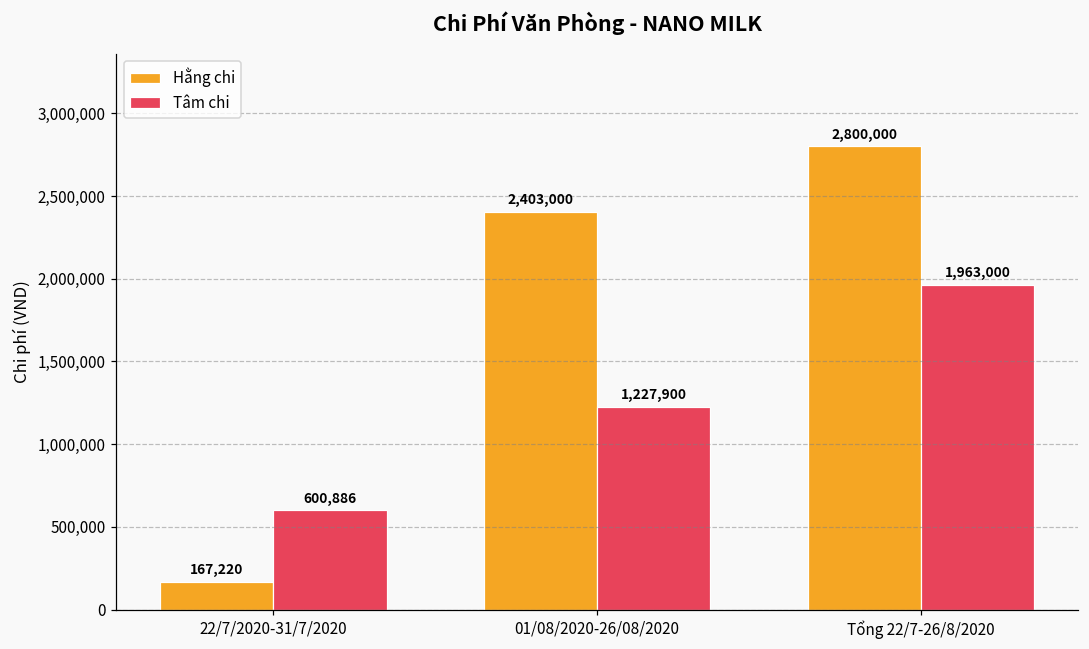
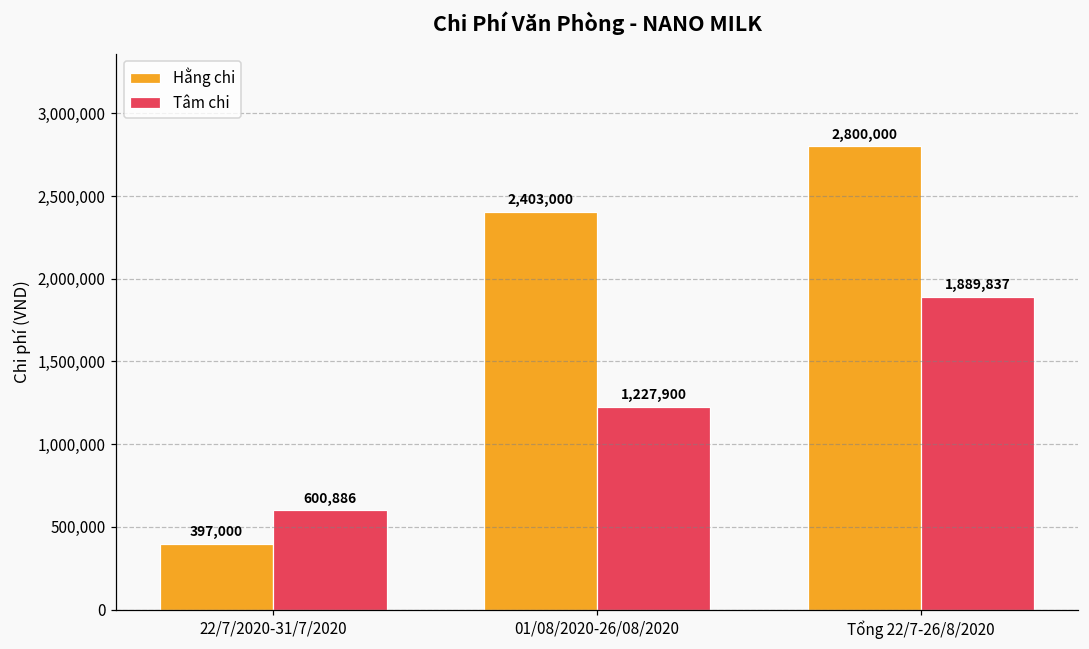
  {
    "Hằng chi": {
-     "22/7/2020-31/7/2020": "167,220",
+     "22/7/2020-31/7/2020": "397,000",
      "01/08/2020-26/08/2020": "2,403,000",
      "Tổng 22/7-26/8/2020": "2,800,000"
    },
    "Tâm chi": {
      "22/7/2020-31/7/2020": "600,886",
      "01/08/2020-26/08/2020": "1,227,900",
-     "Tổng 22/7-26/8/2020": "1,963,000"
+     "Tổng 22/7-26/8/2020": "1,889,837"
    }
  }
